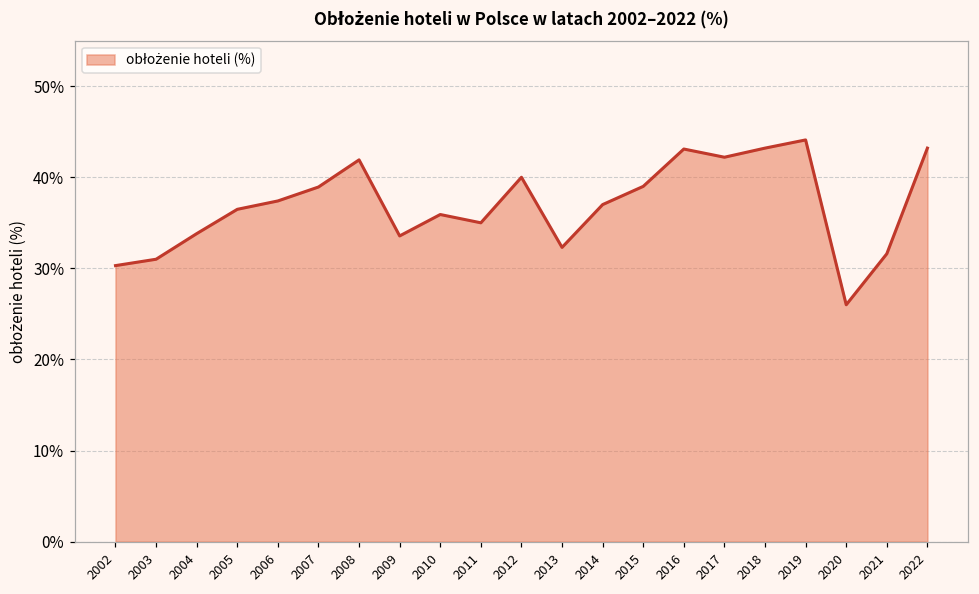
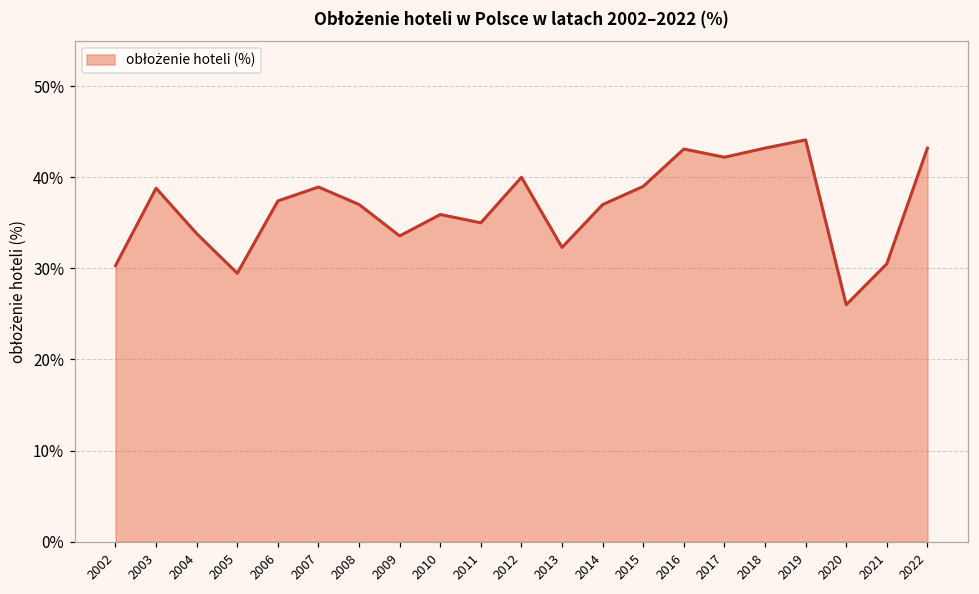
  {
    "2002": "30%",
-   "2003": "31%",
+   "2003": "39%",
    "2004": "34%",
-   "2005": "36%",
+   "2005": "29%",
    "2006": "37%",
    "2007": "39%",
-   "2008": "42%",
+   "2008": "37%",
    "2009": "34%",
    "2010": "36%",
    "2011": "35%",
    "2012": "40%",
    "2013": "32%",
    "2014": "37%",
    "2015": "39%",
    "2016": "43%",
    "2017": "42%",
    "2018": "43%",
    "2019": "44%",
    "2020": "26%",
-   "2021": "32%",
+   "2021": "31%",
    "2022": "43%"
  }
